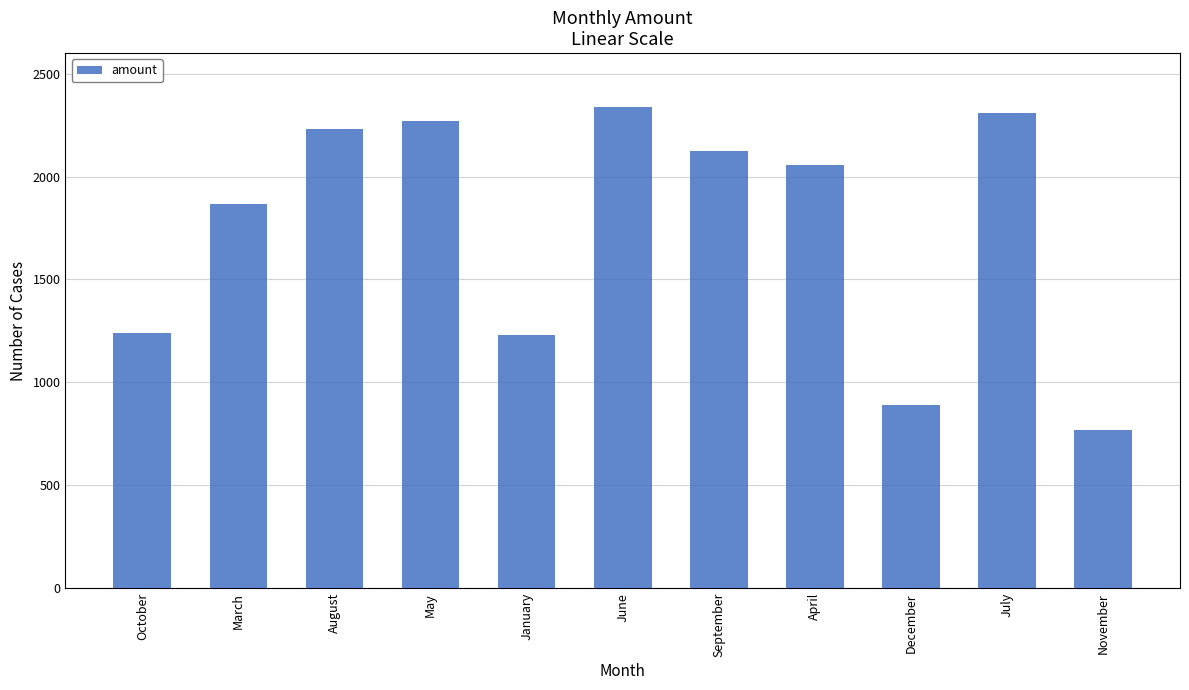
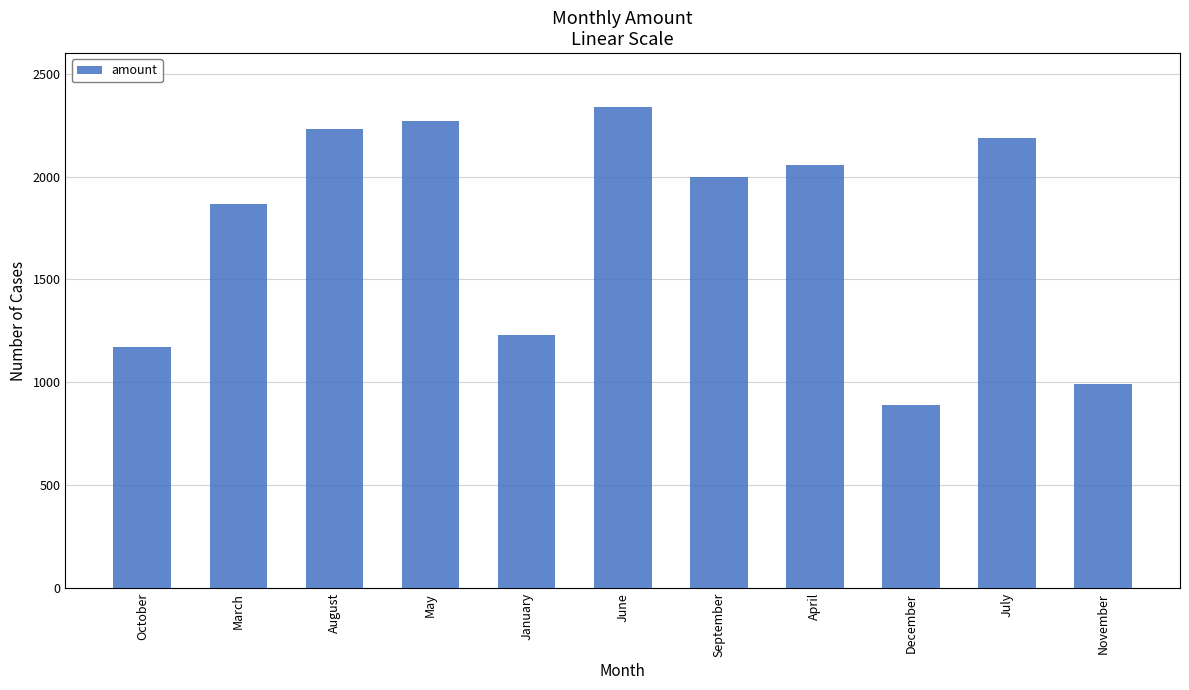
  {
-   "October": 1240,
+   "October": 1170,
    "March": 1870,
    "August": 2230,
    "May": 2270,
    "January": 1230,
    "June": 2340,
-   "September": 2120,
+   "September": 2000,
    "April": 2060,
    "December": 890,
-   "July": 2310,
-   "November": 770
+   "July": 2190,
+   "November": 990
  }
